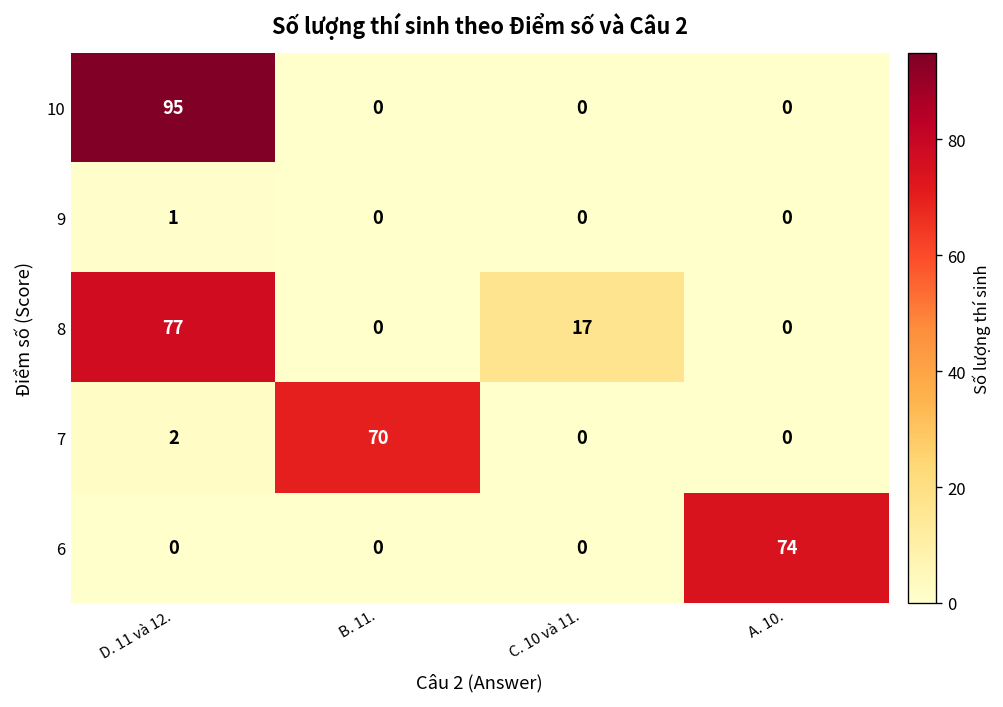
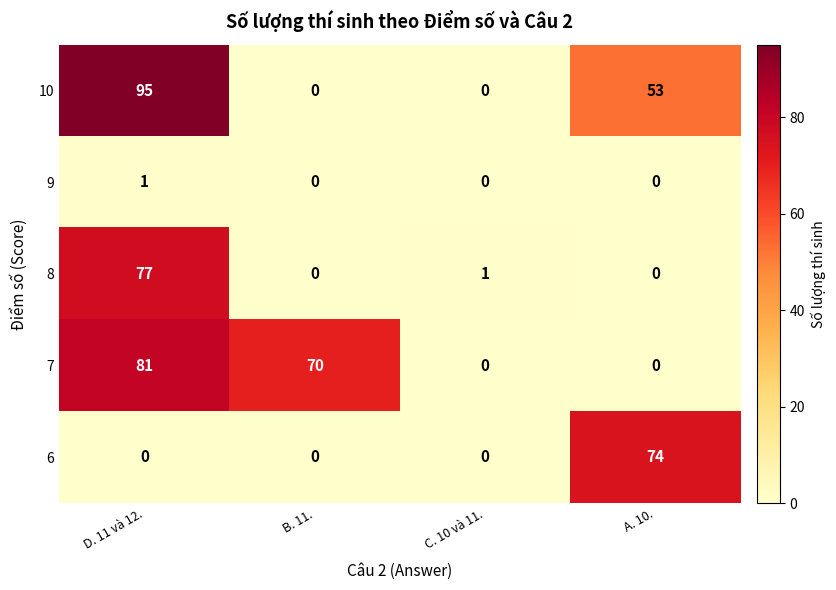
  {
    "10": {
      "D. 11 và 12.": 95,
      "B. 11.": 0,
      "C. 10 và 11.": 0,
-     "A. 10.": 0
+     "A. 10.": 53
    },
    "9": {
      "D. 11 và 12.": 1,
      "B. 11.": 0,
      "C. 10 và 11.": 0,
      "A. 10.": 0
    },
    "8": {
      "D. 11 và 12.": 77,
      "B. 11.": 0,
-     "C. 10 và 11.": 17,
+     "C. 10 và 11.": 1,
      "A. 10.": 0
    },
    "7": {
-     "D. 11 và 12.": 2,
+     "D. 11 và 12.": 81,
      "B. 11.": 70,
      "C. 10 và 11.": 0,
      "A. 10.": 0
    },
    "6": {
      "D. 11 và 12.": 0,
      "B. 11.": 0,
      "C. 10 và 11.": 0,
      "A. 10.": 74
    }
  }
